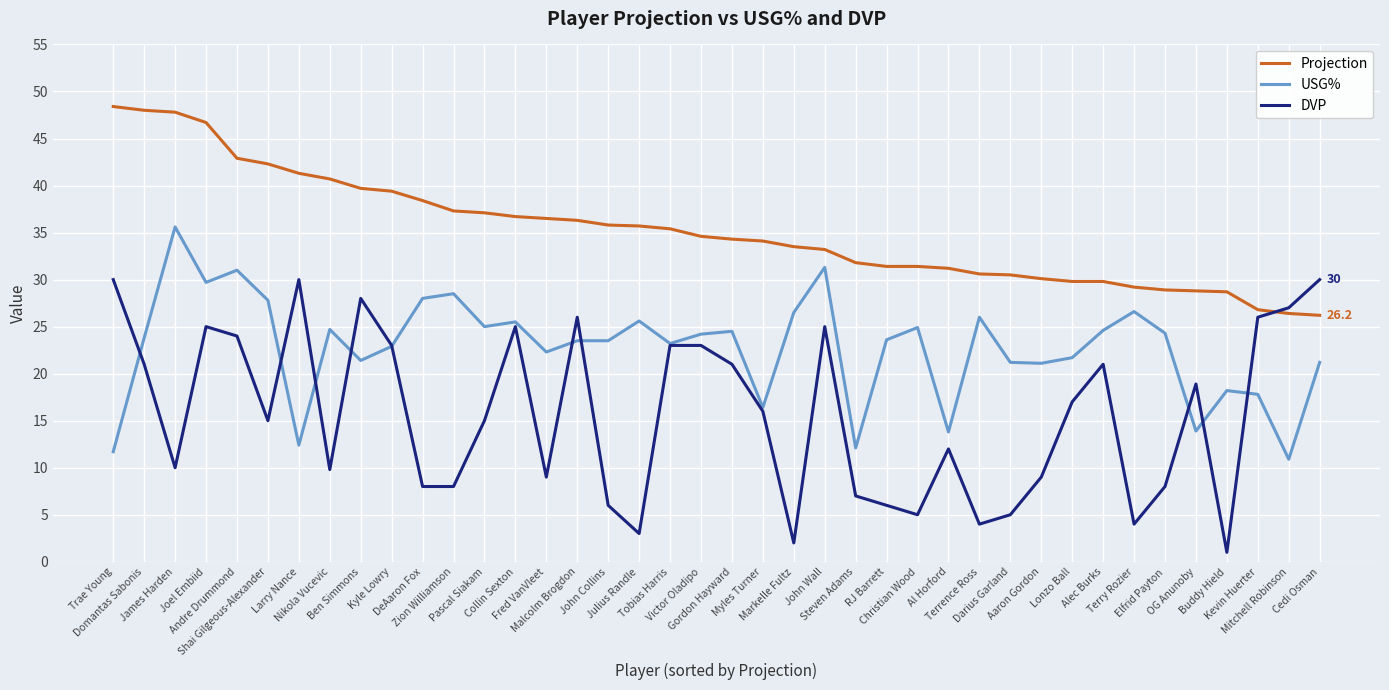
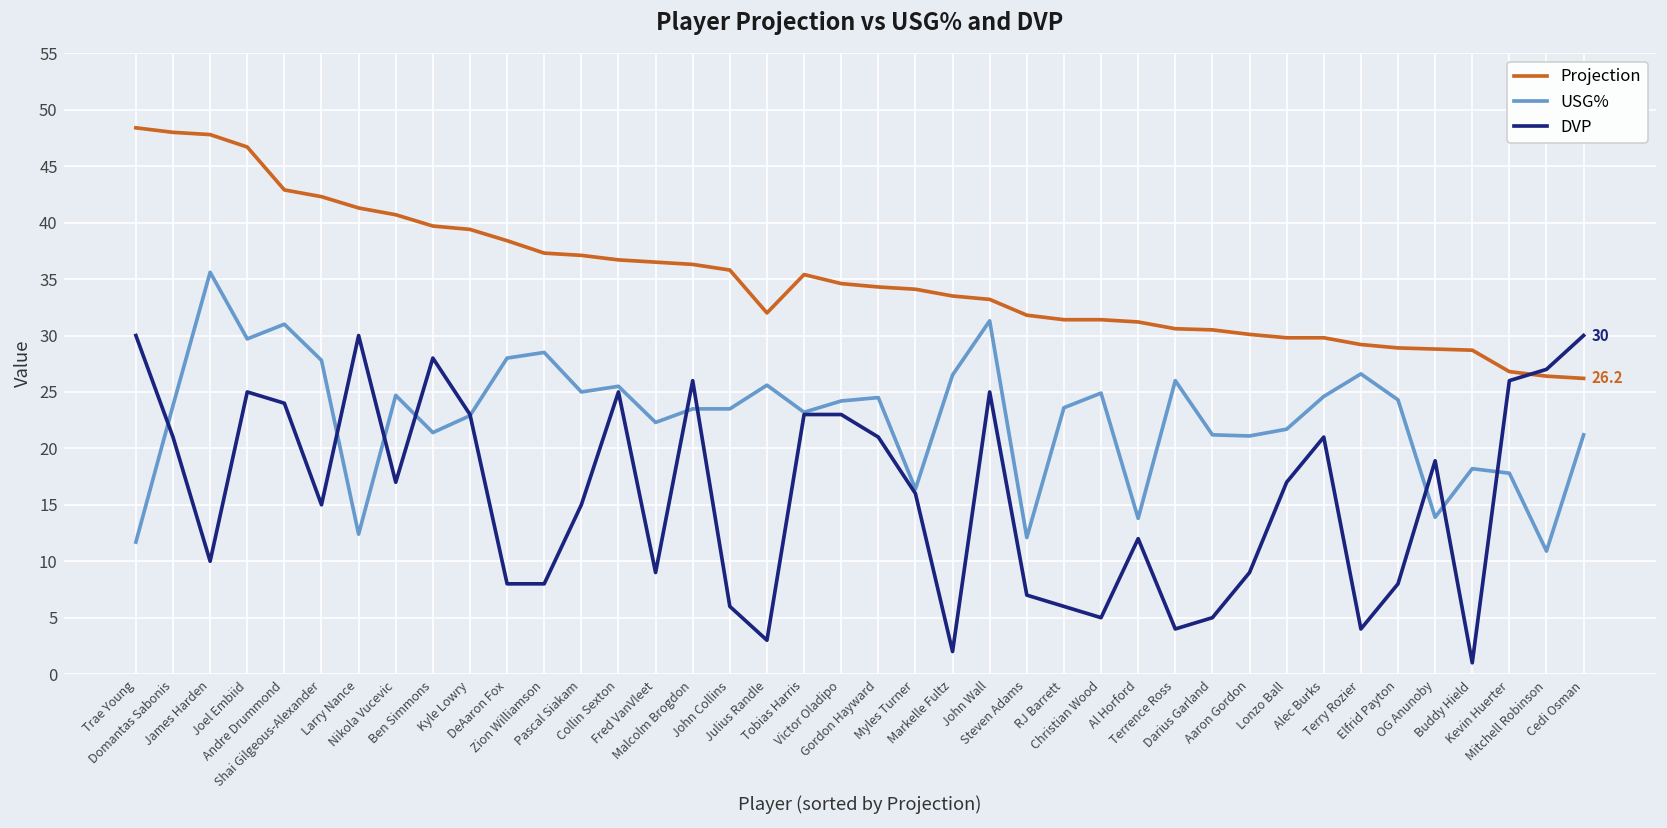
  {
    "Projection": {
      "Trae Young": 48,
      "Domantas Sabonis": 48,
      "James Harden": 48,
      "Joel Embiid": 47,
      "Andre Drummond": 43,
      "Shai Gilgeous-Alexander": 42,
      "Larry Nance": 41,
      "Nikola Vucevic": 41,
      "Ben Simmons": 40,
      "Kyle Lowry": 39,
      "DeAaron Fox": 38,
      "Zion Williamson": 37,
      "Pascal Siakam": 37,
      "Collin Sexton": 37,
      "Fred VanVleet": 37,
      "Malcolm Brogdon": 36,
      "John Collins": 36,
-     "Julius Randle": 36,
+     "Julius Randle": 32,
      "Tobias Harris": 35,
      "Victor Oladipo": 35,
      "Gordon Hayward": 34,
      "Myles Turner": 34,
      "Markelle Fultz": 34,
      "John Wall": 33,
      "Steven Adams": 32,
      "RJ Barrett": 31,
      "Christian Wood": 31,
      "Al Horford": 31,
      "Terrence Ross": 31,
      "Darius Garland": 31,
      "Aaron Gordon": 30,
      "Lonzo Ball": 30,
      "Alec Burks": 30,
      "Terry Rozier": 29,
      "Elfrid Payton": 29,
      "OG Anunoby": 29,
      "Buddy Hield": 29,
      "Kevin Huerter": 27,
      "Mitchell Robinson": 26
    },
    "USG%": {
      "Trae Young": 12,
      "Domantas Sabonis": 24,
      "James Harden": 36,
      "Joel Embiid": 30,
      "Andre Drummond": 31,
      "Shai Gilgeous-Alexander": 28,
      "Larry Nance": 12,
      "Nikola Vucevic": 25,
      "Ben Simmons": 21,
      "DeAaron Fox": 28,
      "Zion Williamson": 29,
      "Pascal Siakam": 25,
      "Collin Sexton": 26,
      "Fred VanVleet": 22,
      "Malcolm Brogdon": 24,
      "John Collins": 24,
      "Julius Randle": 26,
      "Victor Oladipo": 24,
      "Gordon Hayward": 25,
      "Myles Turner": 16,
      "Markelle Fultz": 27,
      "John Wall": 31,
      "Steven Adams": 12,
      "RJ Barrett": 24,
      "Christian Wood": 25,
      "Al Horford": 14,
      "Terrence Ross": 26,
      "Darius Garland": 21,
      "Aaron Gordon": 21,
      "Lonzo Ball": 22,
      "Alec Burks": 25,
      "Terry Rozier": 27,
      "Elfrid Payton": 24,
      "OG Anunoby": 14,
      "Buddy Hield": 18,
      "Kevin Huerter": 18,
      "Mitchell Robinson": 11,
      "Cedi Osman": 21
    },
    "DVP": {
      "Trae Young": 30,
      "Domantas Sabonis": 21,
      "James Harden": 10,
      "Joel Embiid": 25,
      "Andre Drummond": 24,
      "Shai Gilgeous-Alexander": 15,
      "Larry Nance": 30,
-     "Nikola Vucevic": 10,
+     "Nikola Vucevic": 17,
      "Ben Simmons": 28,
      "DeAaron Fox": 8,
      "Zion Williamson": 8,
      "Pascal Siakam": 15,
      "Collin Sexton": 25,
      "Fred VanVleet": 9,
      "Malcolm Brogdon": 26,
      "John Collins": 6,
      "Julius Randle": 3,
      "Victor Oladipo": 23,
      "Gordon Hayward": 21,
      "Myles Turner": 16,
      "Markelle Fultz": 2,
      "John Wall": 25,
      "Steven Adams": 7,
      "RJ Barrett": 6,
      "Christian Wood": 5,
      "Al Horford": 12,
      "Terrence Ross": 4,
      "Darius Garland": 5,
      "Aaron Gordon": 9,
      "Lonzo Ball": 17,
      "Alec Burks": 21,
      "Terry Rozier": 4,
      "Elfrid Payton": 8,
      "OG Anunoby": 19,
      "Buddy Hield": 1,
      "Kevin Huerter": 26,
      "Mitchell Robinson": 27
    }
  }
